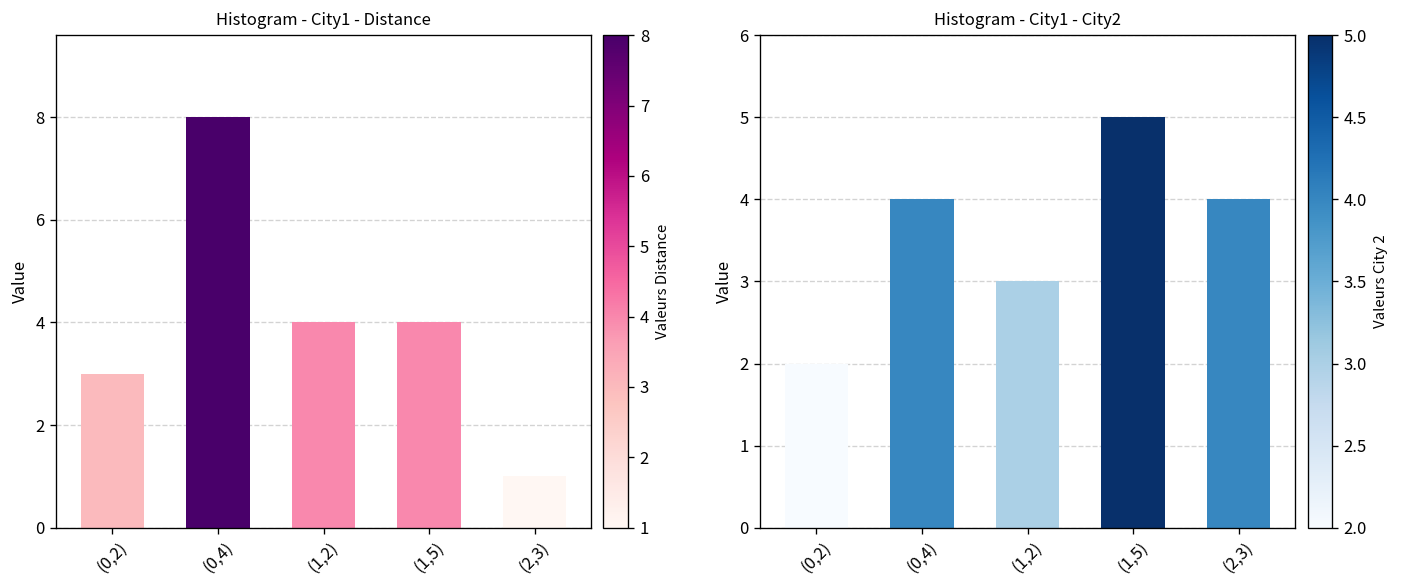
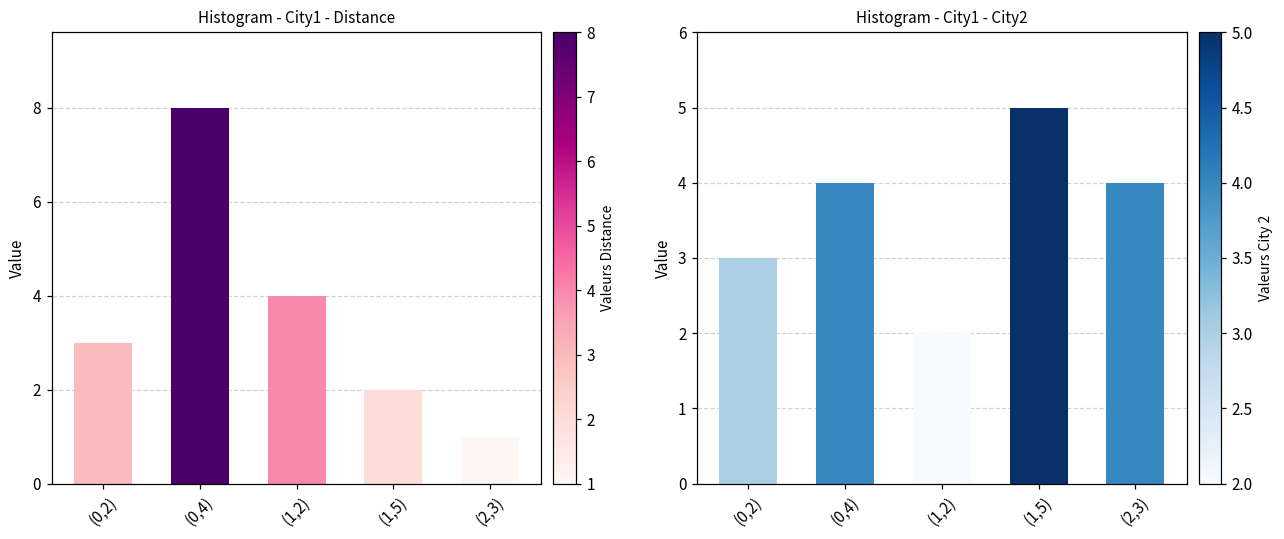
  {
    "Histogram - City1 - Distance": {
      "(0,2)": 3,
      "(0,4)": 8,
      "(1,2)": 4,
-     "(1,5)": 4,
+     "(1,5)": 2,
      "(2,3)": 1
    },
    "Histogram - City1 - City2": {
-     "(0,2)": 2,
+     "(0,2)": 3,
      "(0,4)": 4,
-     "(1,2)": 3,
+     "(1,2)": 2,
      "(1,5)": 5,
      "(2,3)": 4
    }
  }
